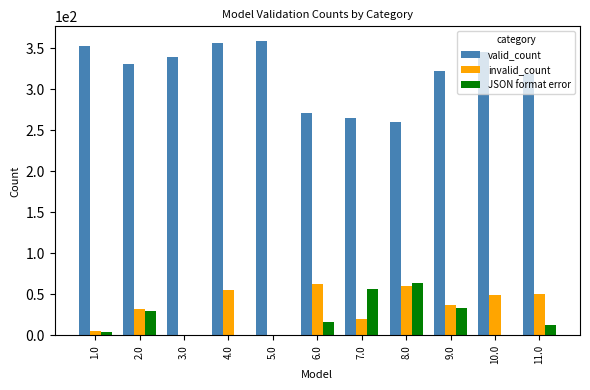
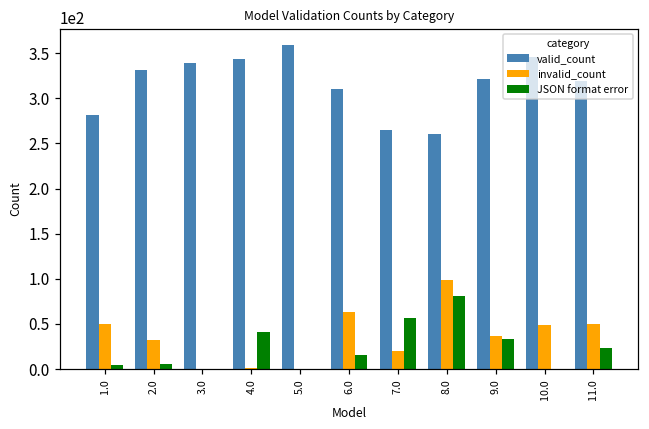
  {
    "valid_count": {
-     "1.0": 350,
+     "1.0": 280,
      "2.0": 330,
      "3.0": 340,
-     "4.0": 360,
+     "4.0": 340,
      "5.0": 360,
-     "6.0": 270,
+     "6.0": 310,
      "7.0": 270,
      "8.0": 260,
      "9.0": 320
    },
    "invalid_count": {
-     "1.0": 10,
+     "1.0": 50,
      "2.0": 30,
      "3.0": 0,
-     "4.0": 60,
+     "4.0": 0,
      "5.0": 0,
      "6.0": 60,
      "7.0": 20,
-     "8.0": 60,
+     "8.0": 100,
      "9.0": 40,
      "10.0": 50,
      "11.0": 50
    },
    "JSON format error": {
      "1.0": 0,
-     "2.0": 30,
+     "2.0": 10,
      "3.0": 0,
-     "4.0": 0,
+     "4.0": 40,
      "5.0": 0,
      "6.0": 20,
      "7.0": 60,
-     "8.0": 60,
+     "8.0": 80,
      "9.0": 30,
      "10.0": 0,
-     "11.0": 10
+     "11.0": 20
    }
  }
